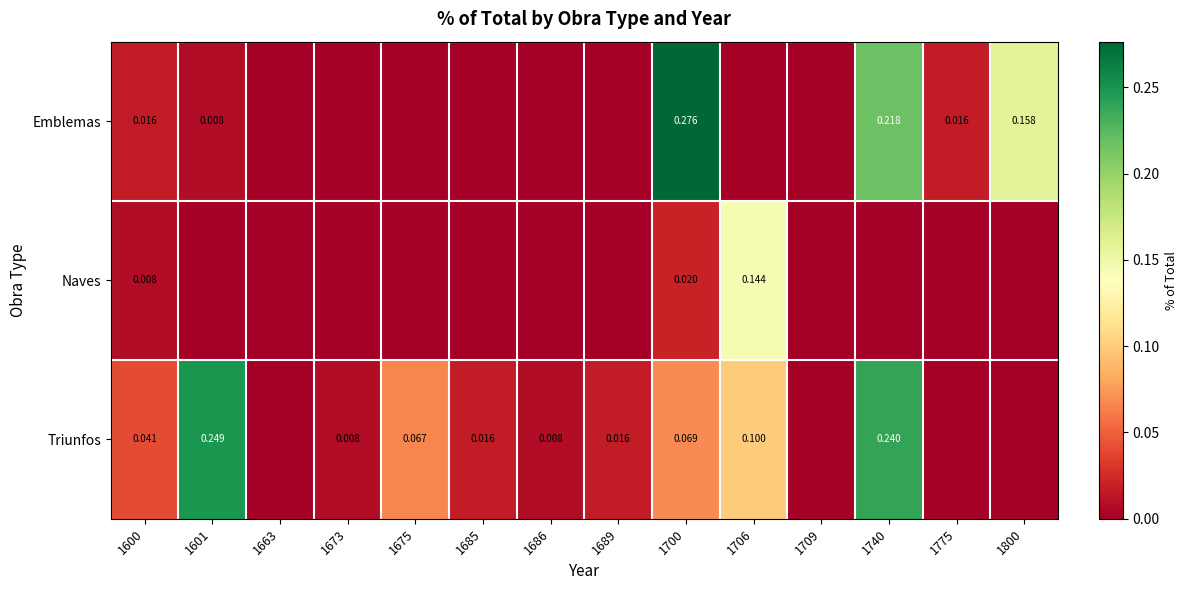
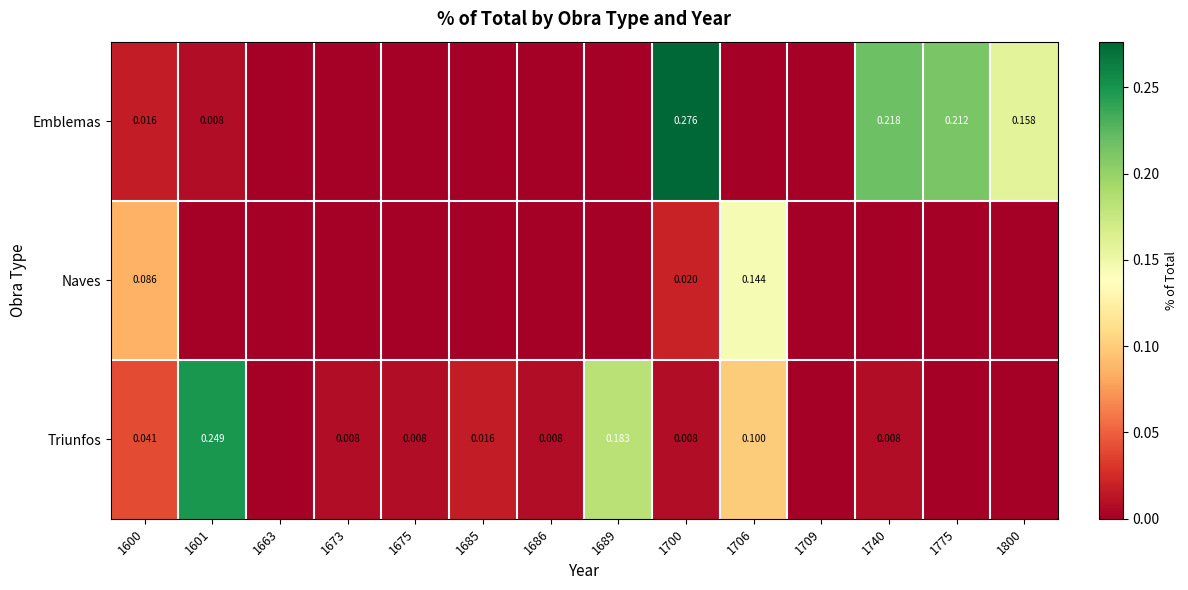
  {
    "Emblemas": {
      "1600": 0.016,
      "1601": 0.008,
      "1700": 0.276,
      "1740": 0.218,
-     "1775": 0.016,
+     "1775": 0.212,
      "1800": 0.158
    },
    "Naves": {
-     "1600": 0.008,
+     "1600": 0.086,
      "1700": 0.020,
      "1706": 0.144
    },
    "Triunfos": {
      "1600": 0.041,
      "1601": 0.249,
      "1673": 0.008,
-     "1675": 0.067,
+     "1675": 0.008,
      "1685": 0.016,
      "1686": 0.008,
-     "1689": 0.016,
-     "1700": 0.069,
+     "1689": 0.183,
+     "1700": 0.008,
      "1706": 0.100,
-     "1740": 0.240
+     "1740": 0.008
    }
  }
